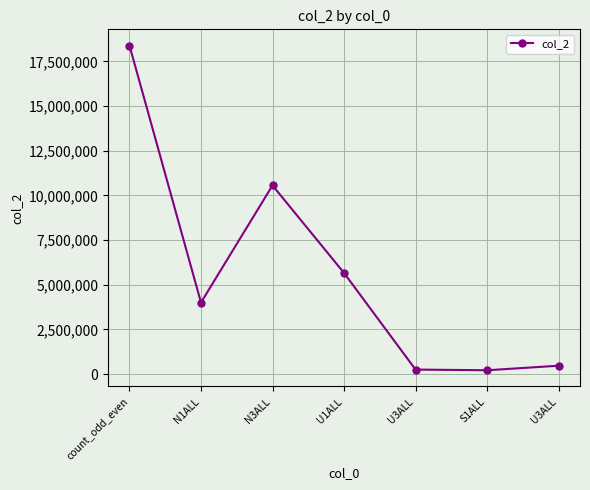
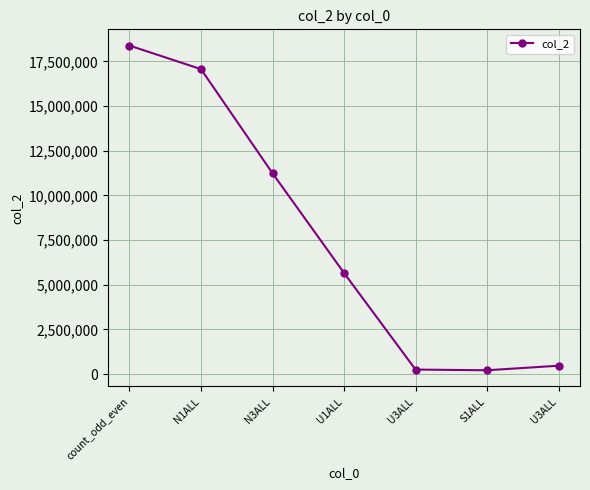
  {
    "count_odd_even": "18,400,000",
-   "N1ALL": "4,000,000",
-   "N3ALL": "10,600,000",
+   "N1ALL": "17,100,000",
+   "N3ALL": "11,200,000",
    "U1ALL": "5,700,000",
    "S1ALL": "200,000"
  }
